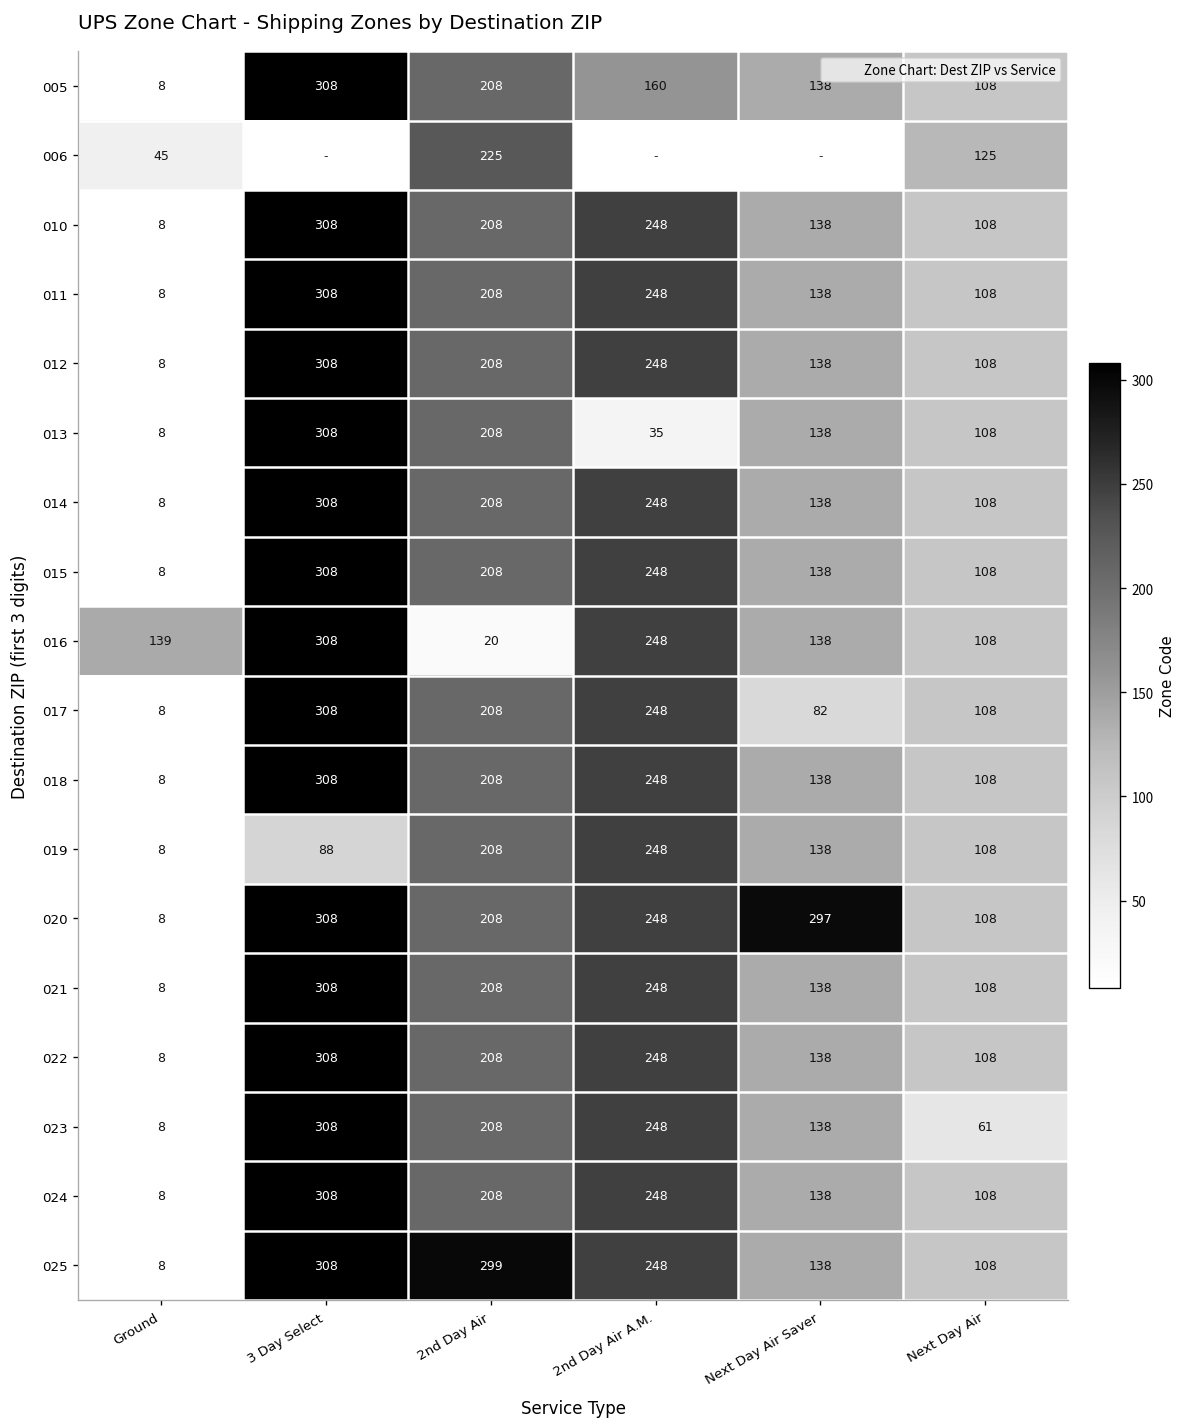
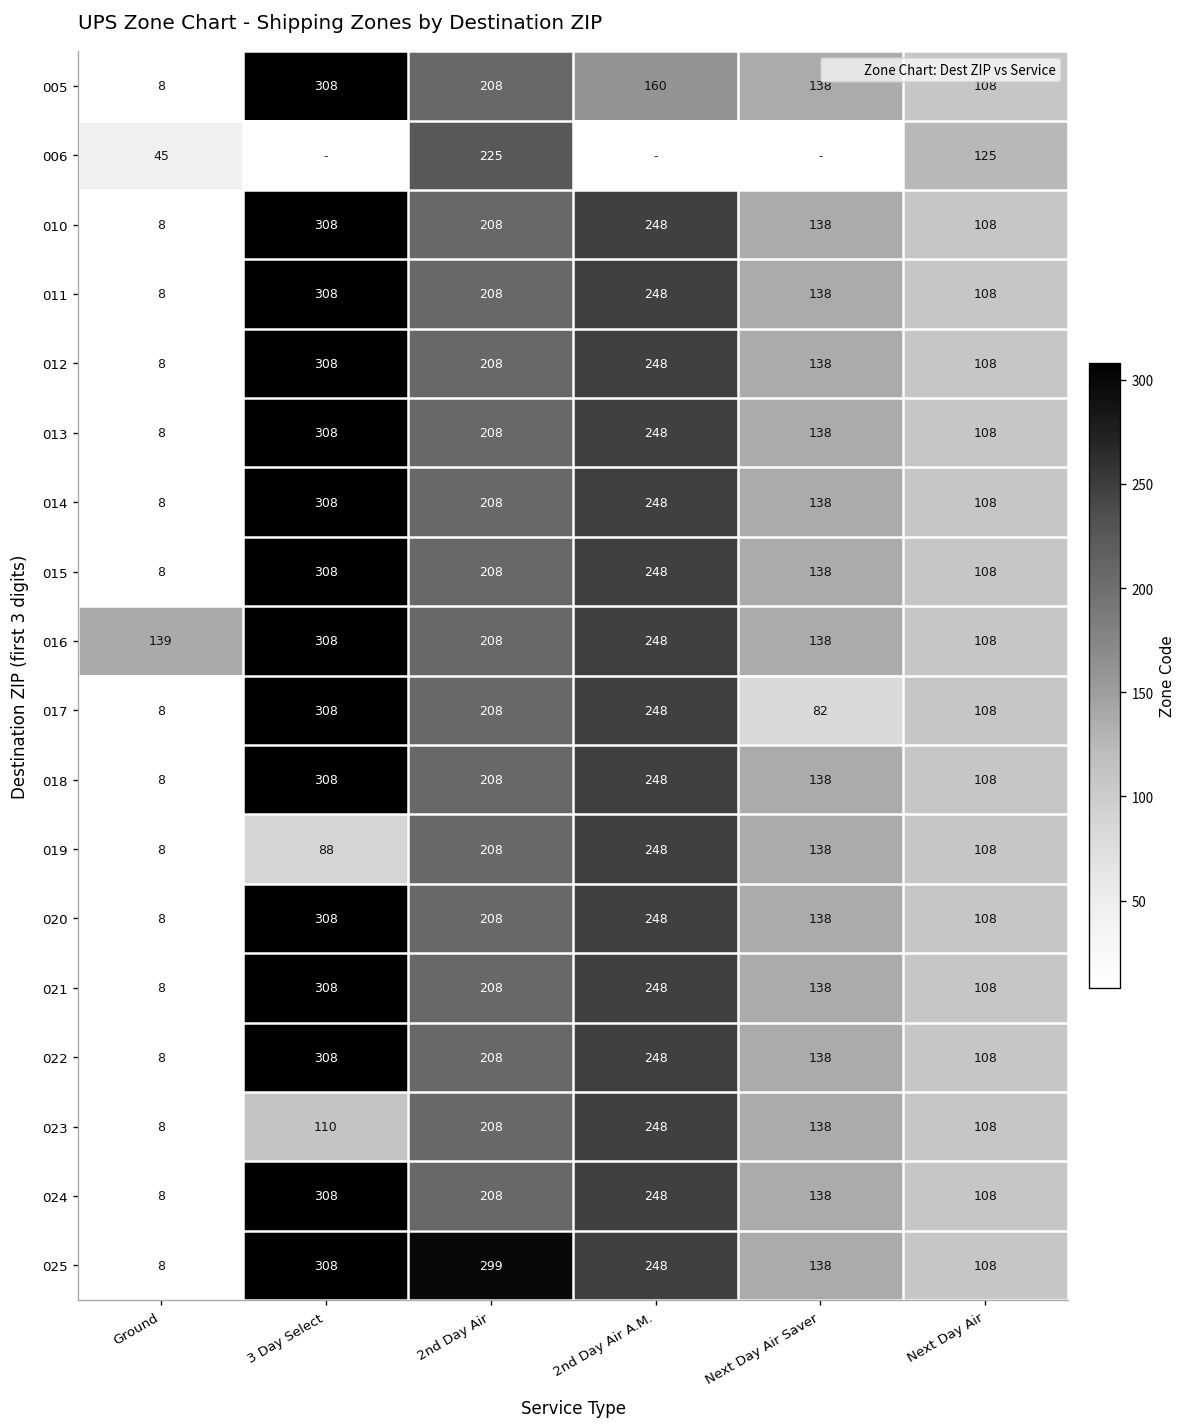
  {
    "005": {
      "Ground": 8,
      "3 Day Select": 308,
      "2nd Day Air": 208,
      "2nd Day Air A.M.": 160
    },
    "006": {
      "Ground": 45,
      "2nd Day Air": 225,
      "Next Day Air": 125
    },
    "010": {
      "Ground": 8,
      "3 Day Select": 308,
      "2nd Day Air": 208,
      "2nd Day Air A.M.": 248,
      "Next Day Air Saver": 138,
      "Next Day Air": 108
    },
    "011": {
      "Ground": 8,
      "3 Day Select": 308,
      "2nd Day Air": 208,
      "2nd Day Air A.M.": 248,
      "Next Day Air Saver": 138,
      "Next Day Air": 108
    },
    "012": {
      "Ground": 8,
      "3 Day Select": 308,
      "2nd Day Air": 208,
      "2nd Day Air A.M.": 248,
      "Next Day Air Saver": 138,
      "Next Day Air": 108
    },
    "013": {
      "Ground": 8,
      "3 Day Select": 308,
      "2nd Day Air": 208,
-     "2nd Day Air A.M.": 35,
+     "2nd Day Air A.M.": 248,
      "Next Day Air Saver": 138,
      "Next Day Air": 108
    },
    "014": {
      "Ground": 8,
      "3 Day Select": 308,
      "2nd Day Air": 208,
      "2nd Day Air A.M.": 248,
      "Next Day Air Saver": 138,
      "Next Day Air": 108
    },
    "015": {
      "Ground": 8,
      "3 Day Select": 308,
      "2nd Day Air": 208,
      "2nd Day Air A.M.": 248,
      "Next Day Air Saver": 138,
      "Next Day Air": 108
    },
    "016": {
      "Ground": 139,
      "3 Day Select": 308,
-     "2nd Day Air": 20,
+     "2nd Day Air": 208,
      "2nd Day Air A.M.": 248,
      "Next Day Air Saver": 138,
      "Next Day Air": 108
    },
    "017": {
      "Ground": 8,
      "3 Day Select": 308,
      "2nd Day Air": 208,
      "2nd Day Air A.M.": 248,
      "Next Day Air Saver": 82,
      "Next Day Air": 108
    },
    "018": {
      "Ground": 8,
      "3 Day Select": 308,
      "2nd Day Air": 208,
      "2nd Day Air A.M.": 248,
      "Next Day Air Saver": 138,
      "Next Day Air": 108
    },
    "019": {
      "Ground": 8,
      "3 Day Select": 88,
      "2nd Day Air": 208,
      "2nd Day Air A.M.": 248,
      "Next Day Air Saver": 138,
      "Next Day Air": 108
    },
    "020": {
      "Ground": 8,
      "3 Day Select": 308,
      "2nd Day Air": 208,
      "2nd Day Air A.M.": 248,
-     "Next Day Air Saver": 297,
+     "Next Day Air Saver": 138,
      "Next Day Air": 108
    },
    "021": {
      "Ground": 8,
      "3 Day Select": 308,
      "2nd Day Air": 208,
      "2nd Day Air A.M.": 248,
      "Next Day Air Saver": 138,
      "Next Day Air": 108
    },
    "022": {
      "Ground": 8,
      "3 Day Select": 308,
      "2nd Day Air": 208,
      "2nd Day Air A.M.": 248,
      "Next Day Air Saver": 138,
      "Next Day Air": 108
    },
    "023": {
      "Ground": 8,
-     "3 Day Select": 308,
+     "3 Day Select": 110,
      "2nd Day Air": 208,
      "2nd Day Air A.M.": 248,
      "Next Day Air Saver": 138,
-     "Next Day Air": 61
+     "Next Day Air": 108
    },
    "024": {
      "Ground": 8,
      "3 Day Select": 308,
      "2nd Day Air": 208,
      "2nd Day Air A.M.": 248,
      "Next Day Air Saver": 138,
      "Next Day Air": 108
    },
    "025": {
      "Ground": 8,
      "3 Day Select": 308,
      "2nd Day Air": 299,
      "2nd Day Air A.M.": 248,
      "Next Day Air Saver": 138,
      "Next Day Air": 108
    }
  }
